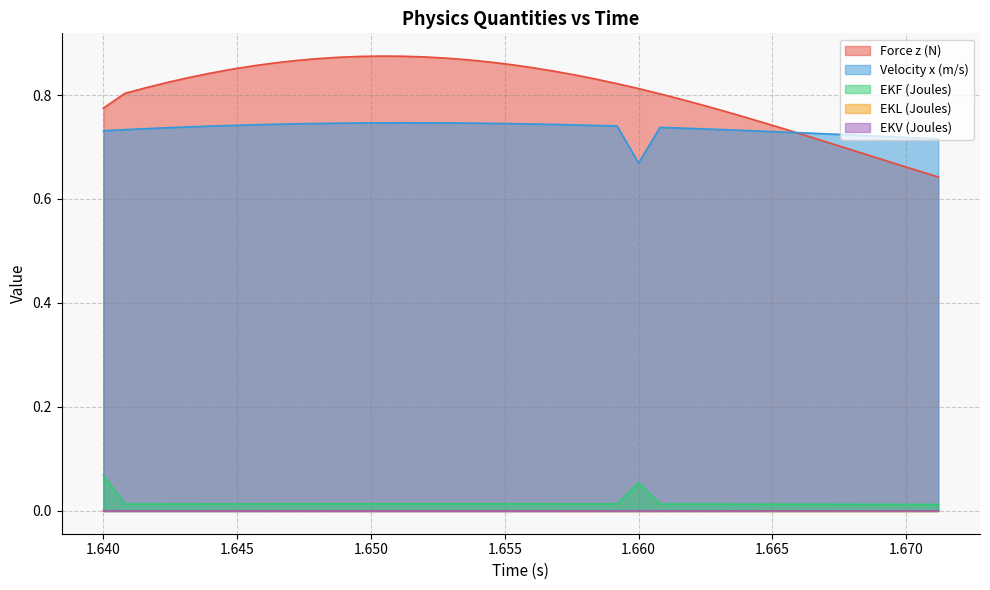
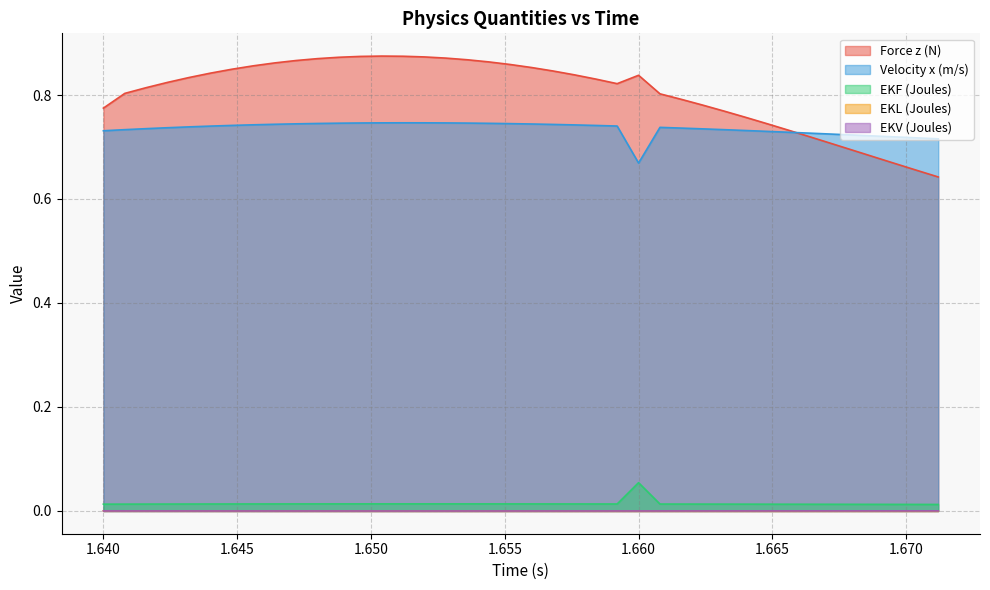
  {
    "Force z (N)": {
      "1.640": 0.77,
-     "1.660": 0.81
+     "1.660": 0.84
    },
    "Velocity x (m/s)": {
      "1.640": 0.73,
      "1.660": 0.67
    },
    "EKF (Joules)": {
-     "1.640": 0.07,
+     "1.640": 0.01,
      "1.660": 0.05
    },
    "EKV (Joules)": {
      "1.640": 0.00,
      "1.660": 0.00
    }
  }
